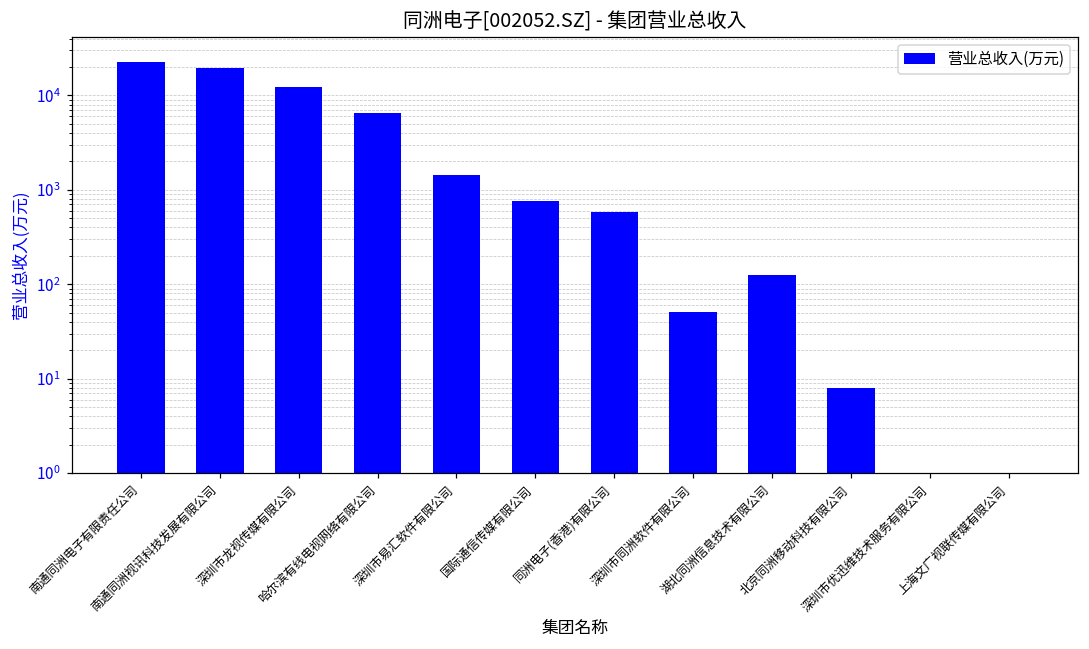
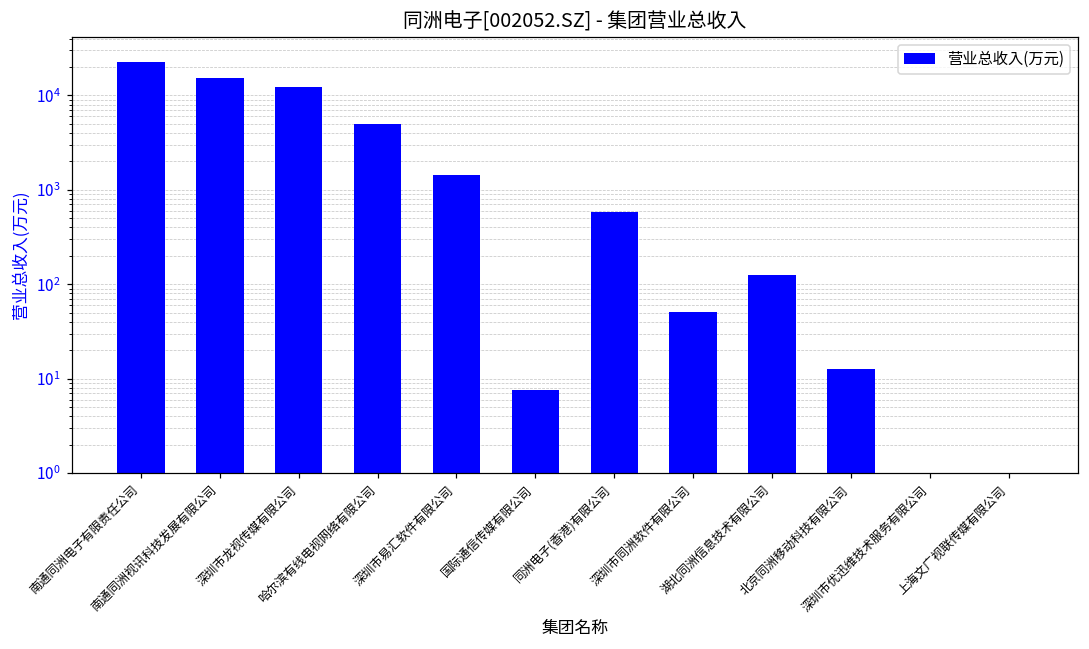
  {
    "南通同洲电子有限责任公司": 23000,
-   "南通同洲视讯科技发展有限公司": 20000,
+   "南通同洲视讯科技发展有限公司": 15000,
    "深圳市龙视传媒有限公司": 12000,
-   "哈尔滨有线电视网络有限公司": 7000,
+   "哈尔滨有线电视网络有限公司": 5000,
    "深圳市易汇软件有限公司": 1400,
-   "国际通信传媒有限公司": 800,
+   "国际通信传媒有限公司": 8,
    "同洲电子(香港)有限公司": 600,
    "深圳市同洲软件有限公司": 50,
    "湖北同洲信息技术有限公司": 120,
-   "北京同洲移动科技有限公司": 8
+   "北京同洲移动科技有限公司": 13
  }
